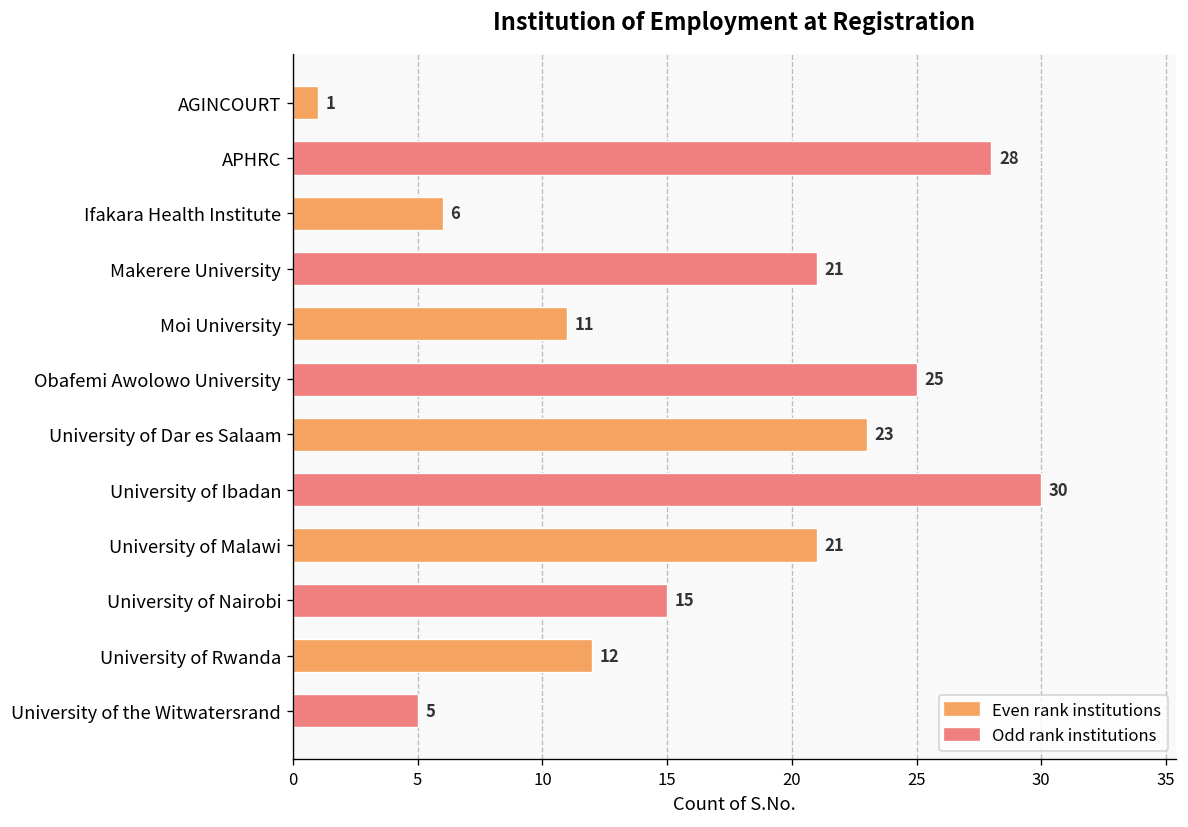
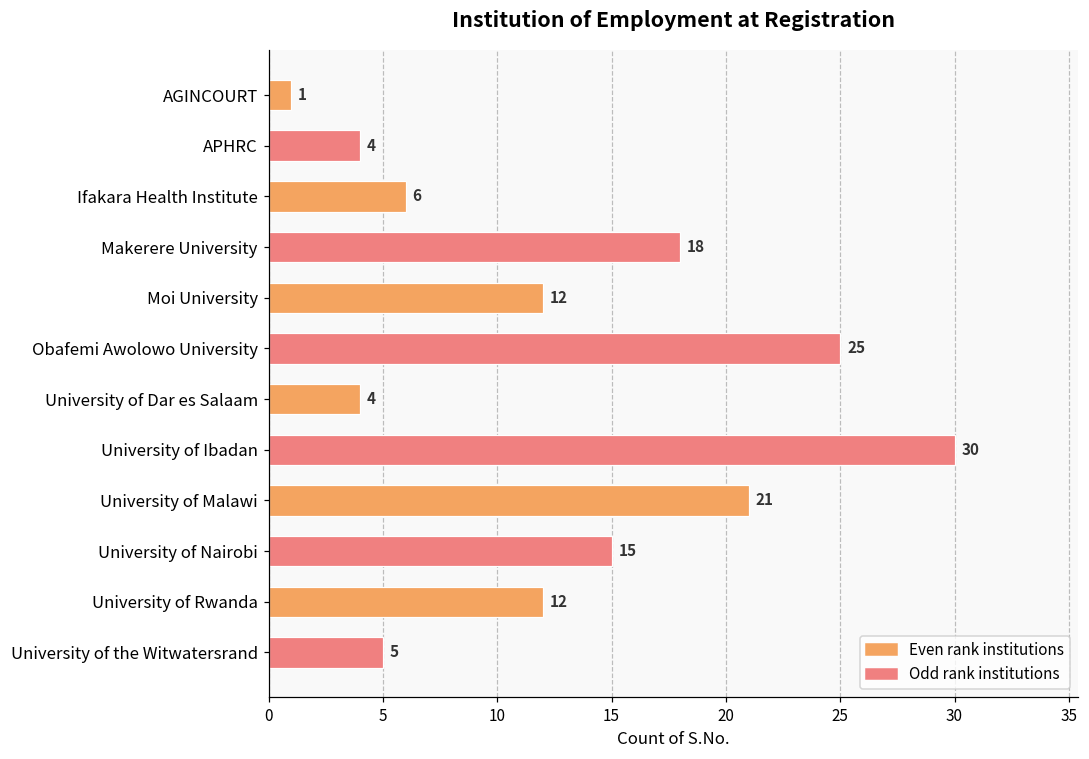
  {
    "AGINCOURT": 1,
-   "APHRC": 28,
+   "APHRC": 4,
    "Ifakara Health Institute": 6,
-   "Makerere University": 21,
-   "Moi University": 11,
+   "Makerere University": 18,
+   "Moi University": 12,
    "Obafemi Awolowo University": 25,
-   "University of Dar es Salaam": 23,
+   "University of Dar es Salaam": 4,
    "University of Ibadan": 30,
    "University of Malawi": 21,
    "University of Nairobi": 15,
    "University of Rwanda": 12,
    "University of the Witwatersrand": 5
  }
